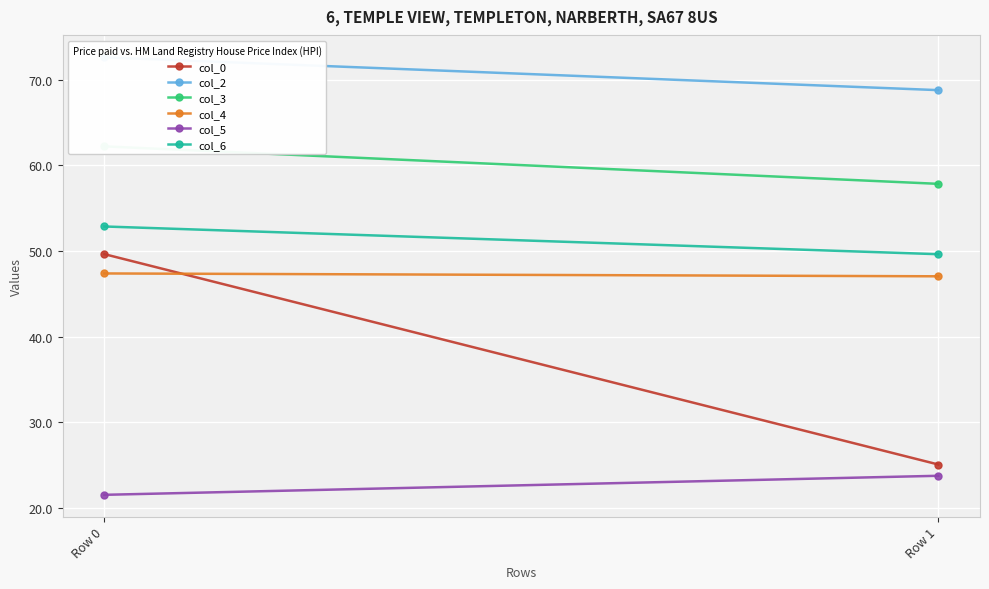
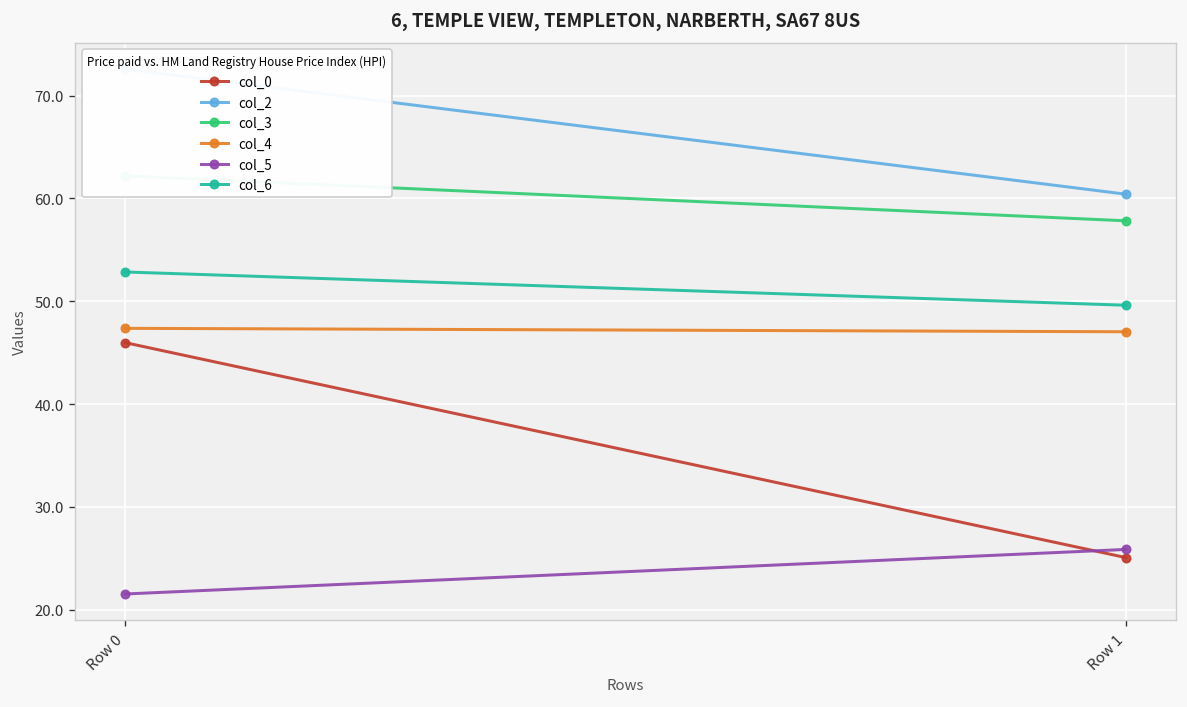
  {
    "col_0": {
-     "Row 0": 50,
+     "Row 0": 46,
      "Row 1": 25
    },
    "col_2": {
-     "Row 1": 69
+     "Row 1": 60
    },
    "col_4": {
      "Row 0": 47,
      "Row 1": 47
    },
    "col_5": {
      "Row 0": 22,
-     "Row 1": 24
+     "Row 1": 26
    }
  }
